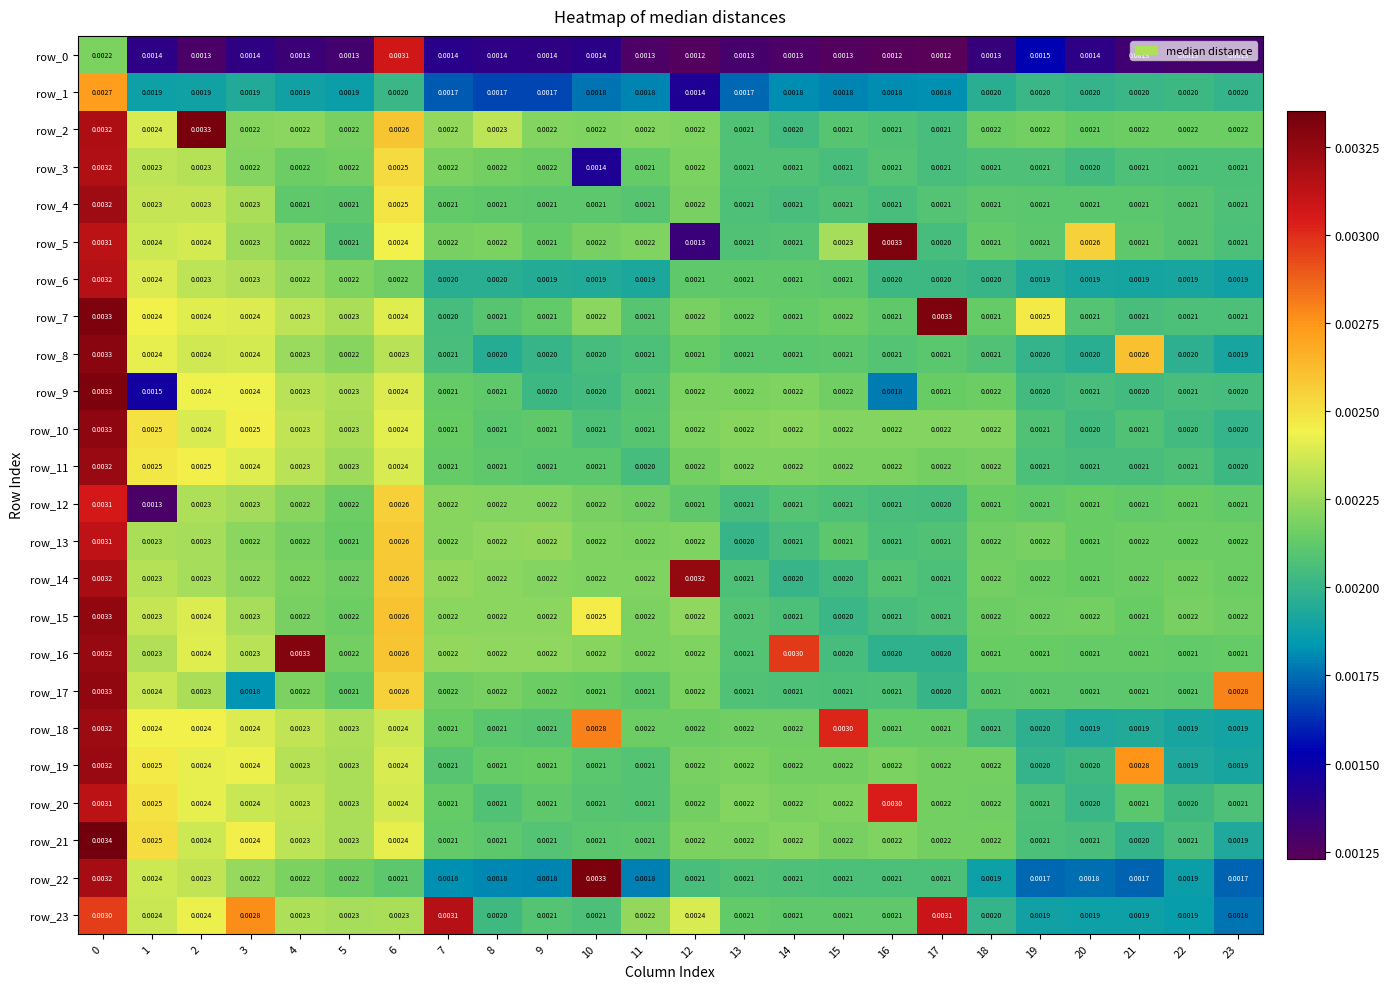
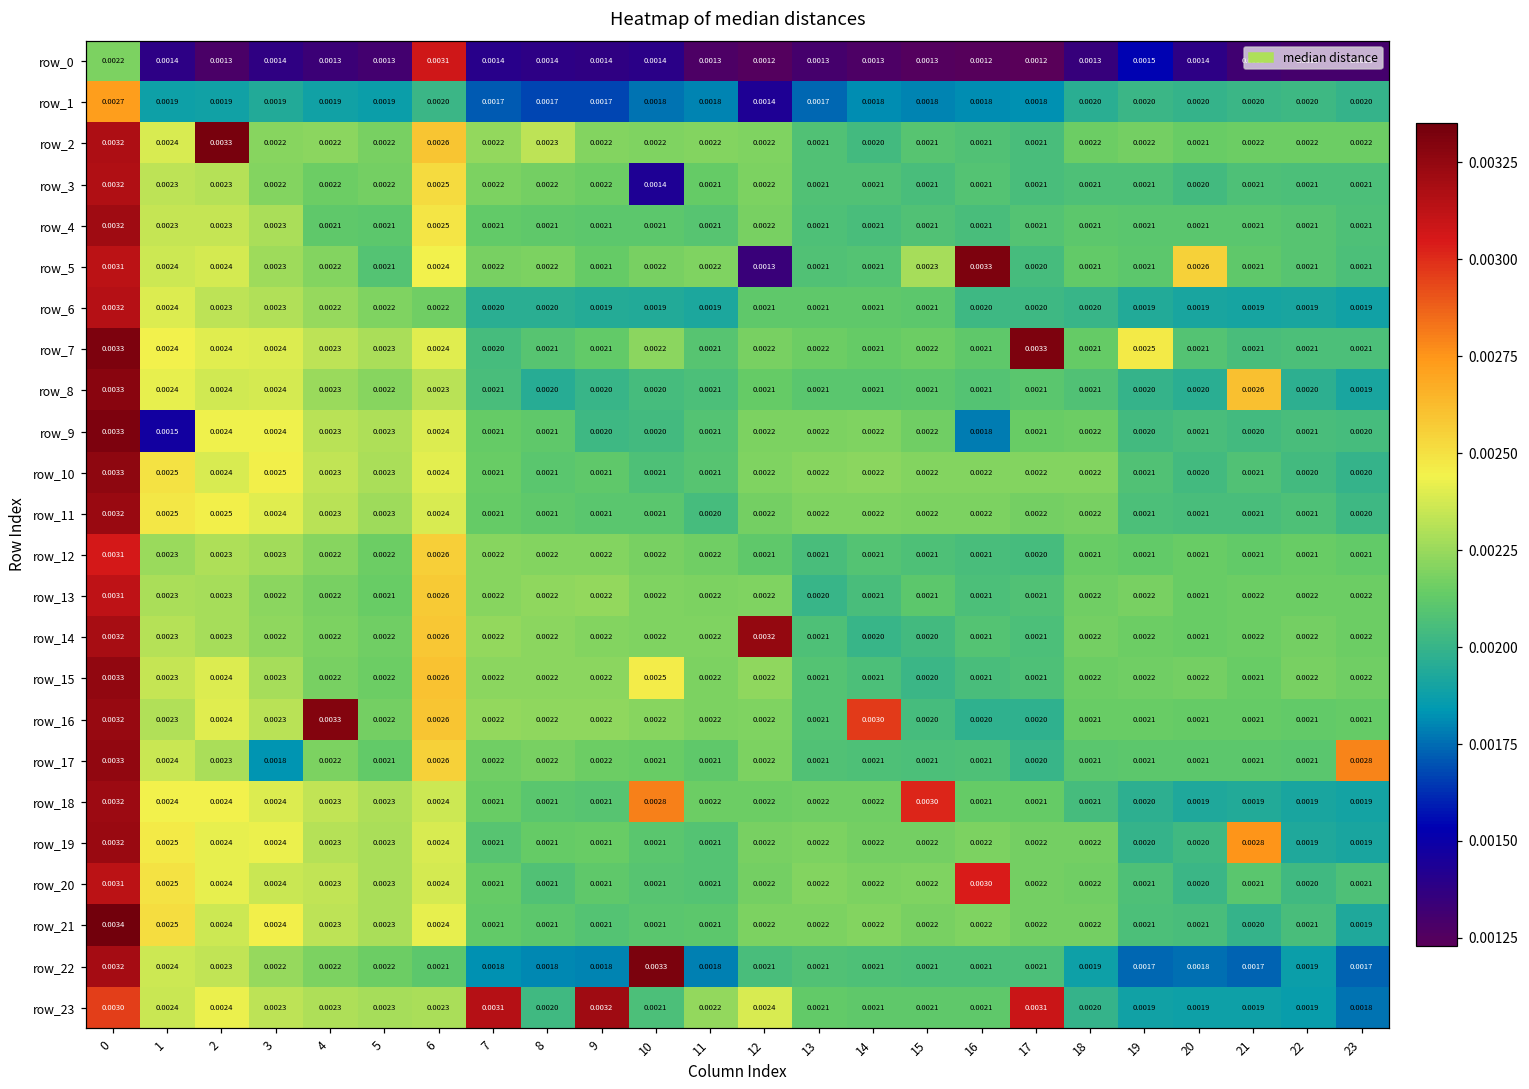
  {
    "row_12": {
      "0": 0.0031,
-     "1": 0.0013,
+     "1": 0.0023,
      "2": 0.0023,
      "3": 0.0023,
      "4": 0.0022,
      "5": 0.0022,
      "6": 0.0026,
      "7": 0.0022,
      "8": 0.0022,
      "9": 0.0022,
      "10": 0.0022,
      "11": 0.0022,
      "12": 0.0021,
      "13": 0.0021,
      "14": 0.0021,
      "15": 0.0021,
      "16": 0.0021,
      "17": 0.0020,
      "18": 0.0021,
      "19": 0.0021,
      "20": 0.0021,
      "21": 0.0021,
      "22": 0.0021,
      "23": 0.0021
    },
    "row_23": {
      "0": 0.0030,
      "1": 0.0024,
      "2": 0.0024,
-     "3": 0.0028,
+     "3": 0.0023,
      "4": 0.0023,
      "5": 0.0023,
      "6": 0.0023,
      "7": 0.0031,
      "8": 0.0020,
-     "9": 0.0021,
+     "9": 0.0032,
      "10": 0.0021,
      "11": 0.0022,
      "12": 0.0024,
      "13": 0.0021,
      "14": 0.0021,
      "15": 0.0021,
      "16": 0.0021,
      "17": 0.0031,
      "18": 0.0020,
      "19": 0.0019,
      "20": 0.0019,
      "21": 0.0019,
      "22": 0.0019,
      "23": 0.0018
    }
  }
